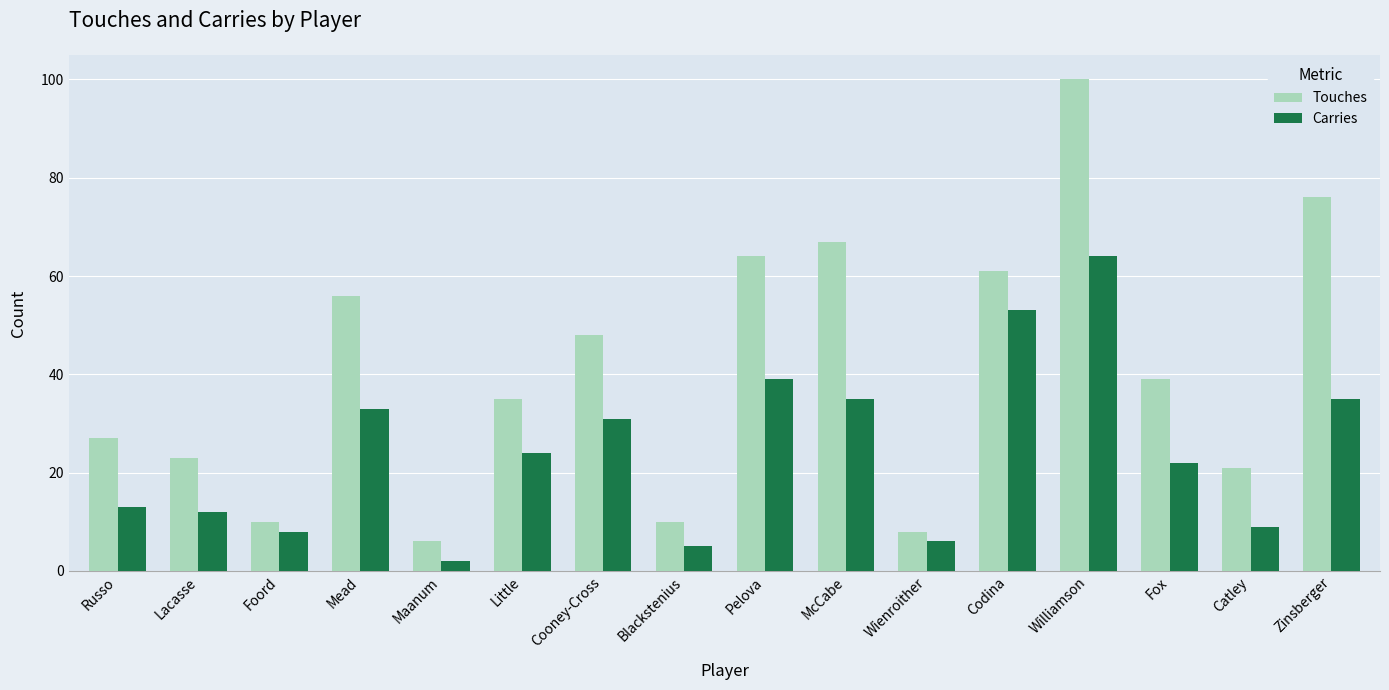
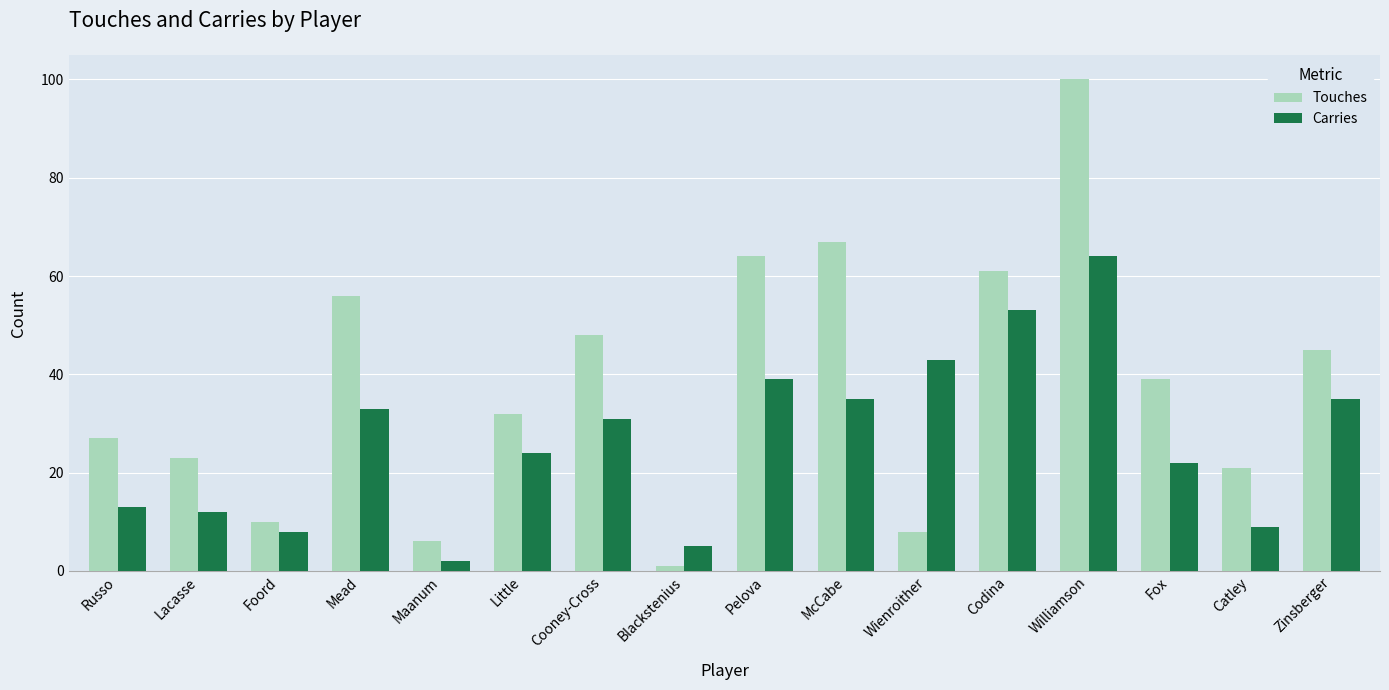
  {
    "Touches": {
      "Russo": 27,
      "Lacasse": 23,
      "Foord": 10,
      "Mead": 56,
      "Maanum": 6,
-     "Little": 35,
+     "Little": 32,
      "Cooney-Cross": 48,
-     "Blackstenius": 10,
+     "Blackstenius": 1,
      "Pelova": 64,
      "McCabe": 67,
      "Wienroither": 8,
      "Codina": 61,
      "Williamson": 100,
      "Fox": 39,
      "Catley": 21,
-     "Zinsberger": 76
+     "Zinsberger": 45
    },
    "Carries": {
      "Russo": 13,
      "Lacasse": 12,
      "Foord": 8,
      "Mead": 33,
      "Maanum": 2,
      "Little": 24,
      "Cooney-Cross": 31,
      "Blackstenius": 5,
      "Pelova": 39,
      "McCabe": 35,
-     "Wienroither": 6,
+     "Wienroither": 43,
      "Codina": 53,
      "Williamson": 64,
      "Fox": 22,
      "Catley": 9,
      "Zinsberger": 35
    }
  }
